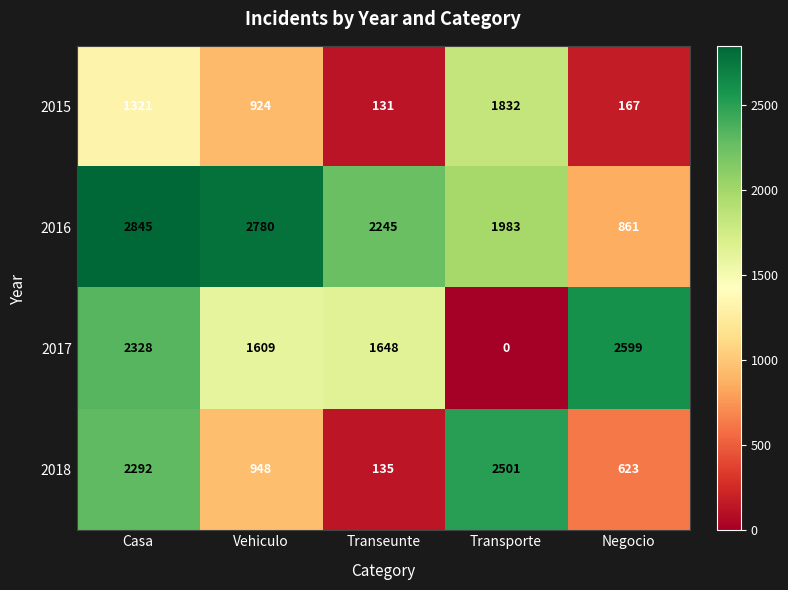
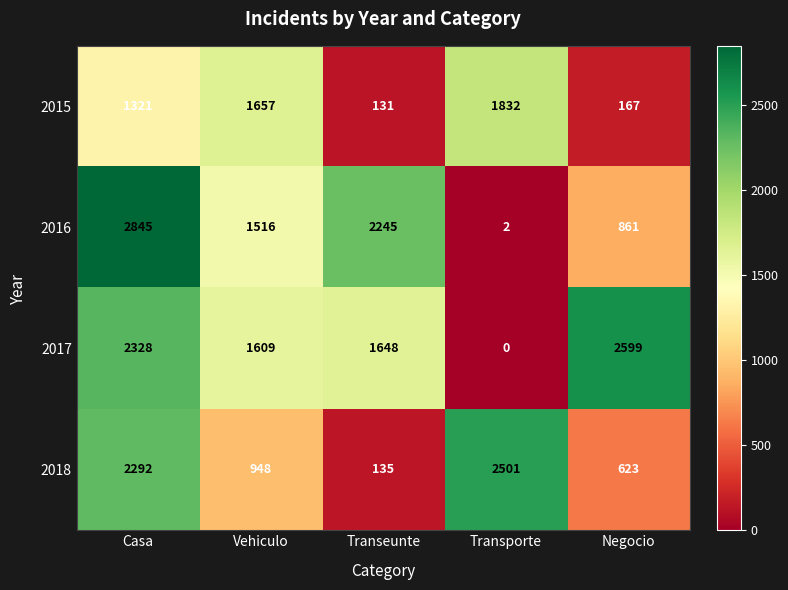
  {
    "2015": {
      "Casa": 1321,
-     "Vehiculo": 924,
+     "Vehiculo": 1657,
      "Transeunte": 131,
      "Transporte": 1832,
      "Negocio": 167
    },
    "2016": {
      "Casa": 2845,
-     "Vehiculo": 2780,
+     "Vehiculo": 1516,
      "Transeunte": 2245,
-     "Transporte": 1983,
+     "Transporte": 2,
      "Negocio": 861
    },
    "2017": {
      "Casa": 2328,
      "Vehiculo": 1609,
      "Transeunte": 1648,
      "Transporte": 0,
      "Negocio": 2599
    },
    "2018": {
      "Casa": 2292,
      "Vehiculo": 948,
      "Transeunte": 135,
      "Transporte": 2501,
      "Negocio": 623
    }
  }
